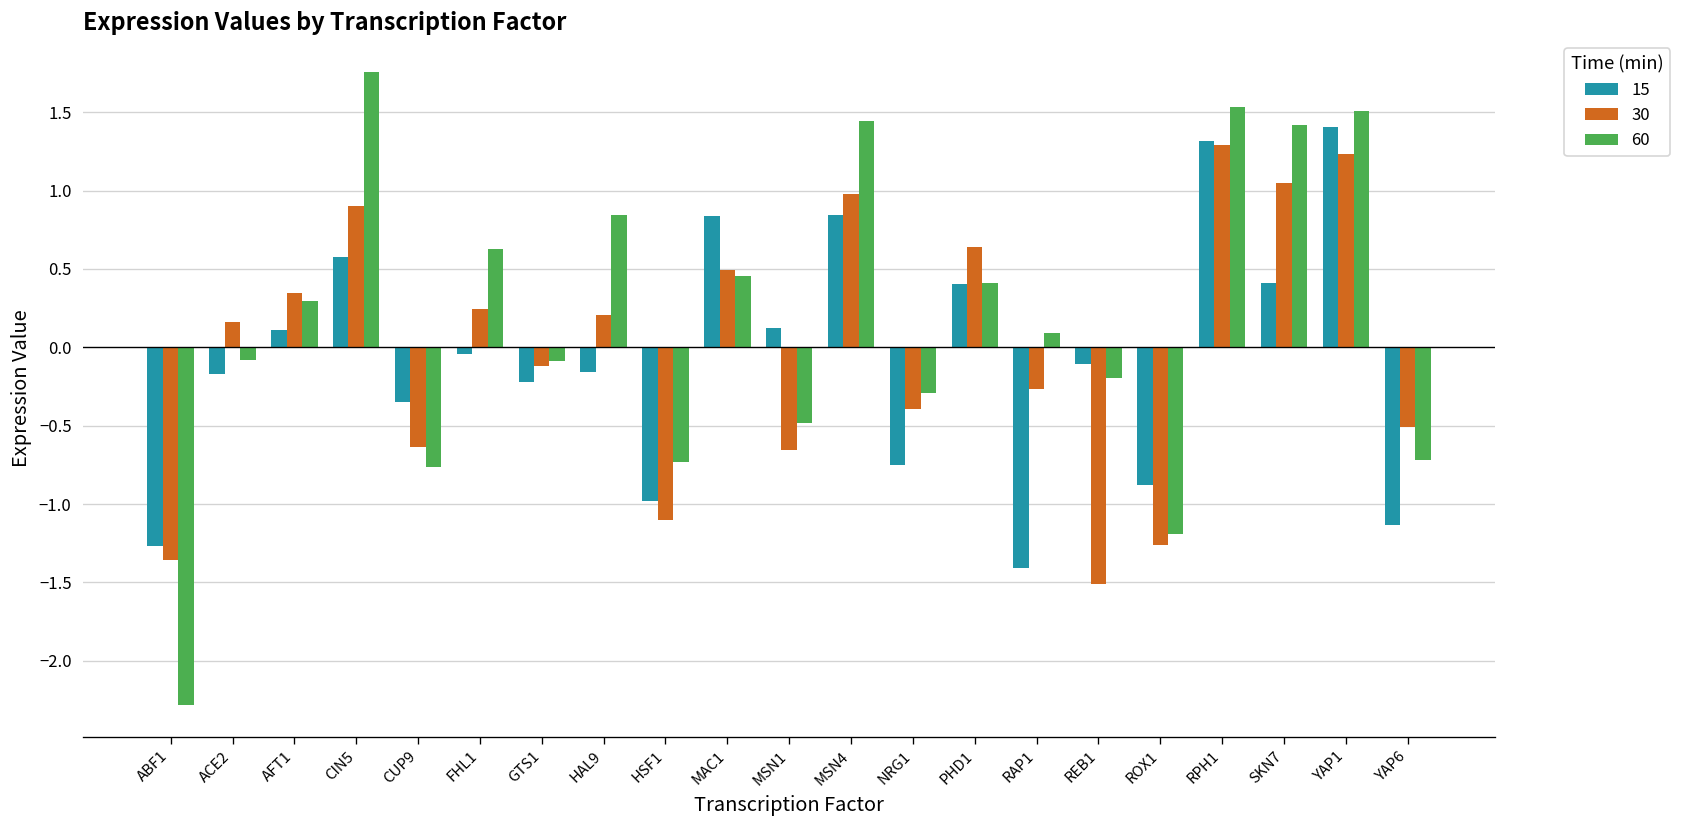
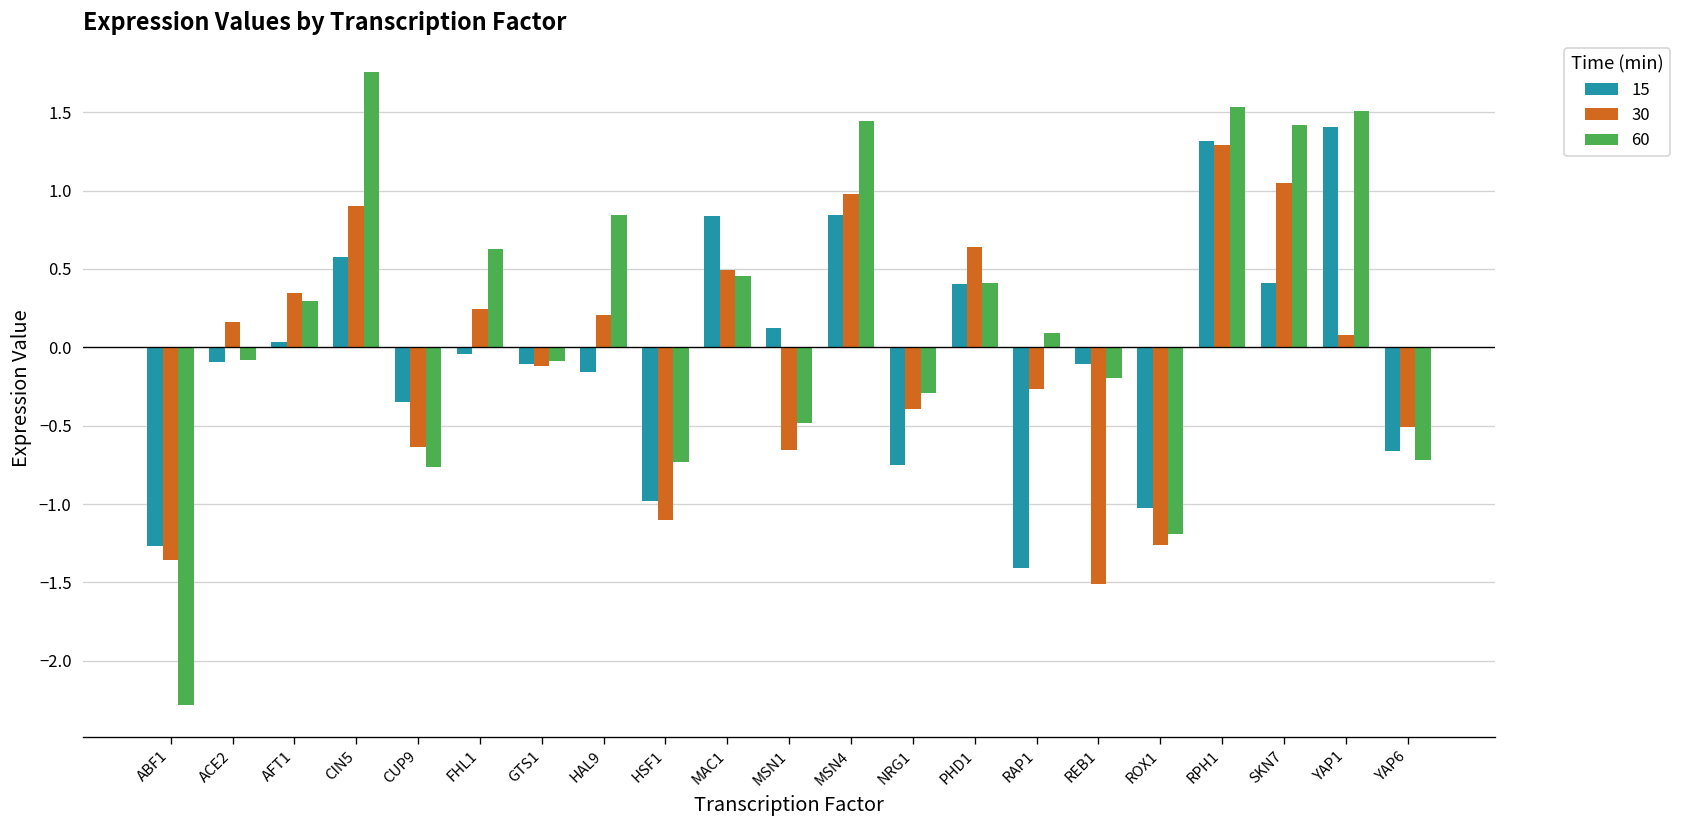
  {
    "15": {
      "ABF1": -1.27,
-     "ACE2": -0.17,
-     "AFT1": 0.11,
+     "ACE2": -0.09,
+     "AFT1": 0.04,
      "CIN5": 0.57,
      "CUP9": -0.35,
      "FHL1": -0.04,
-     "GTS1": -0.22,
+     "GTS1": -0.10,
      "HAL9": -0.16,
      "HSF1": -0.98,
      "MAC1": 0.84,
      "MSN1": 0.12,
      "MSN4": 0.84,
      "NRG1": -0.75,
      "PHD1": 0.40,
      "RAP1": -1.41,
      "REB1": -0.11,
-     "ROX1": -0.88,
+     "ROX1": -1.03,
      "RPH1": 1.32,
      "SKN7": 0.41,
      "YAP1": 1.40,
-     "YAP6": -1.13
+     "YAP6": -0.66
    },
    "30": {
      "ABF1": -1.36,
      "ACE2": 0.16,
      "AFT1": 0.35,
      "CIN5": 0.90,
      "CUP9": -0.64,
      "FHL1": 0.24,
      "GTS1": -0.12,
      "HAL9": 0.21,
      "HSF1": -1.10,
      "MAC1": 0.49,
      "MSN1": -0.66,
      "MSN4": 0.98,
      "NRG1": -0.40,
      "PHD1": 0.64,
      "RAP1": -0.27,
      "REB1": -1.51,
      "ROX1": -1.26,
      "RPH1": 1.29,
      "SKN7": 1.05,
-     "YAP1": 1.23,
+     "YAP1": 0.08,
      "YAP6": -0.51
    },
    "60": {
      "ABF1": -2.28,
      "ACE2": -0.08,
      "AFT1": 0.30,
      "CIN5": 1.76,
      "CUP9": -0.76,
      "FHL1": 0.63,
      "GTS1": -0.09,
      "HAL9": 0.85,
      "HSF1": -0.73,
      "MAC1": 0.45,
      "MSN1": -0.48,
      "MSN4": 1.44,
      "NRG1": -0.29,
      "PHD1": 0.41,
      "RAP1": 0.09,
      "REB1": -0.20,
      "ROX1": -1.19,
      "RPH1": 1.53,
      "SKN7": 1.42,
      "YAP1": 1.51,
      "YAP6": -0.72
    }
  }
